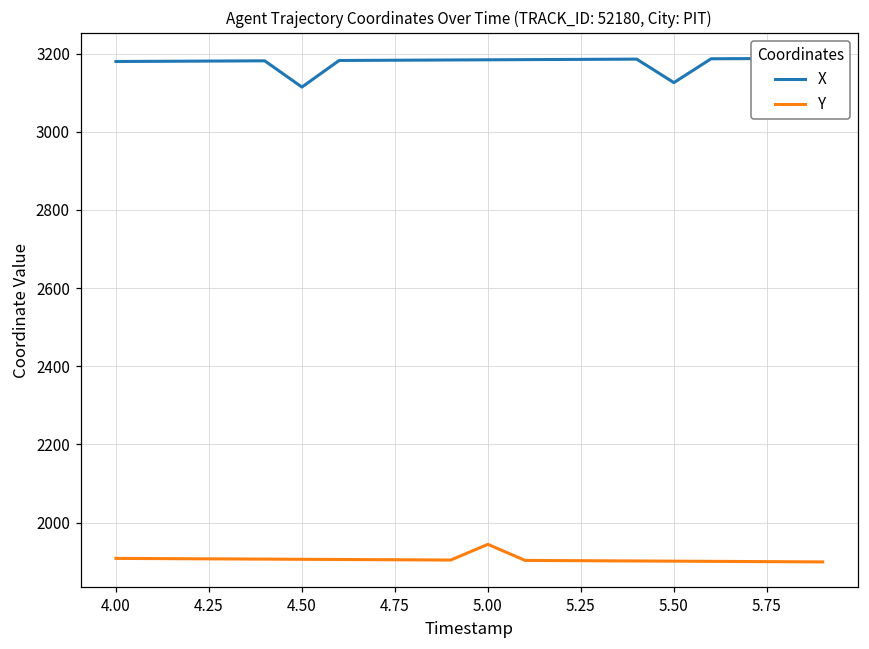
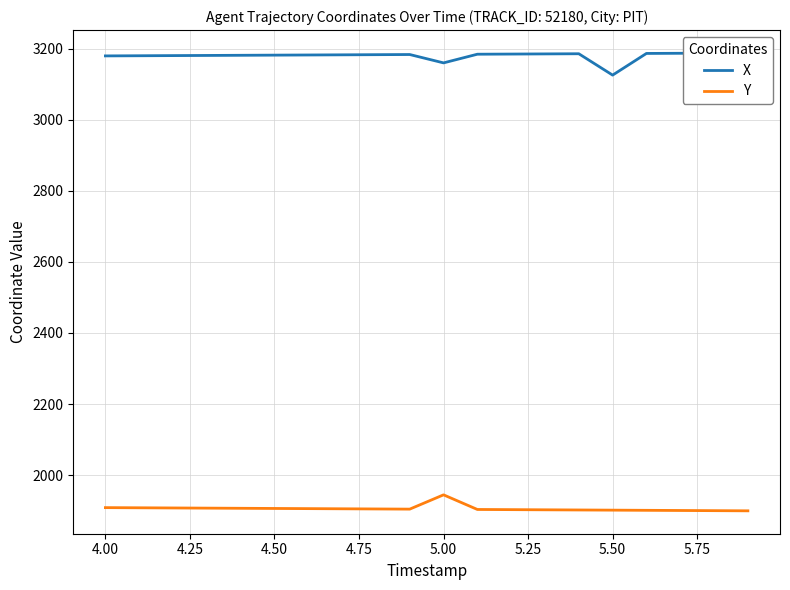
  {
    "X": {
      "4.00": 3180,
-     "4.50": 3110,
-     "5.00": 3180,
+     "4.50": 3180,
+     "5.00": 3160,
      "5.50": 3130
    },
    "Y": {
      "4.00": 1910,
      "4.50": 1910,
      "5.00": 1940,
      "5.50": 1900
    }
  }
